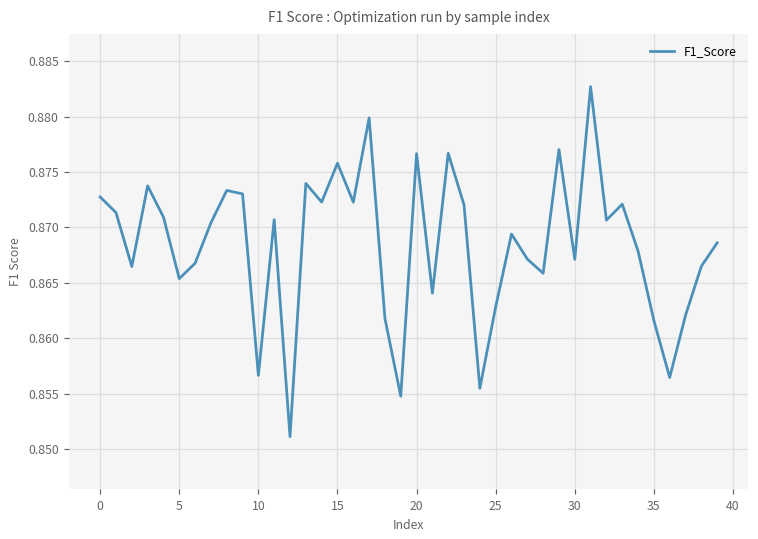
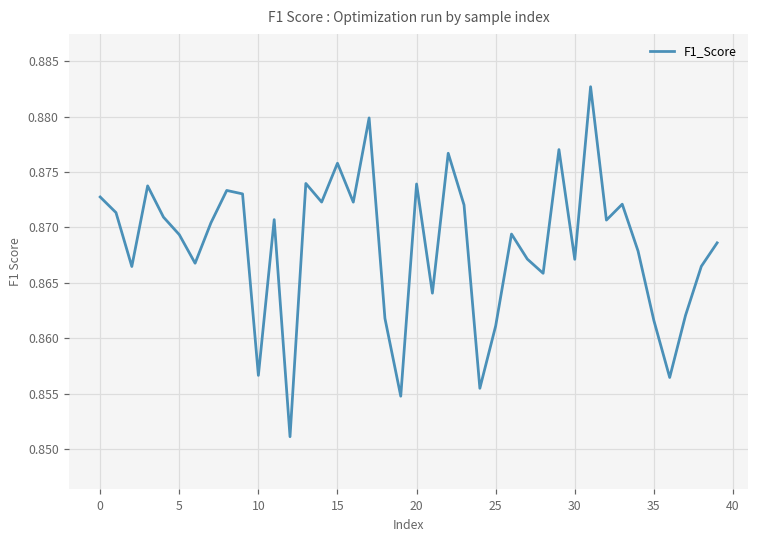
  {
    "0": 0.8728,
-   "5": 0.8654,
+   "5": 0.8694,
    "10": 0.8567,
    "15": 0.8758,
-   "20": 0.8767,
-   "25": 0.8628,
+   "20": 0.8739,
+   "25": 0.8611,
    "30": 0.8671,
    "35": 0.8616
  }
